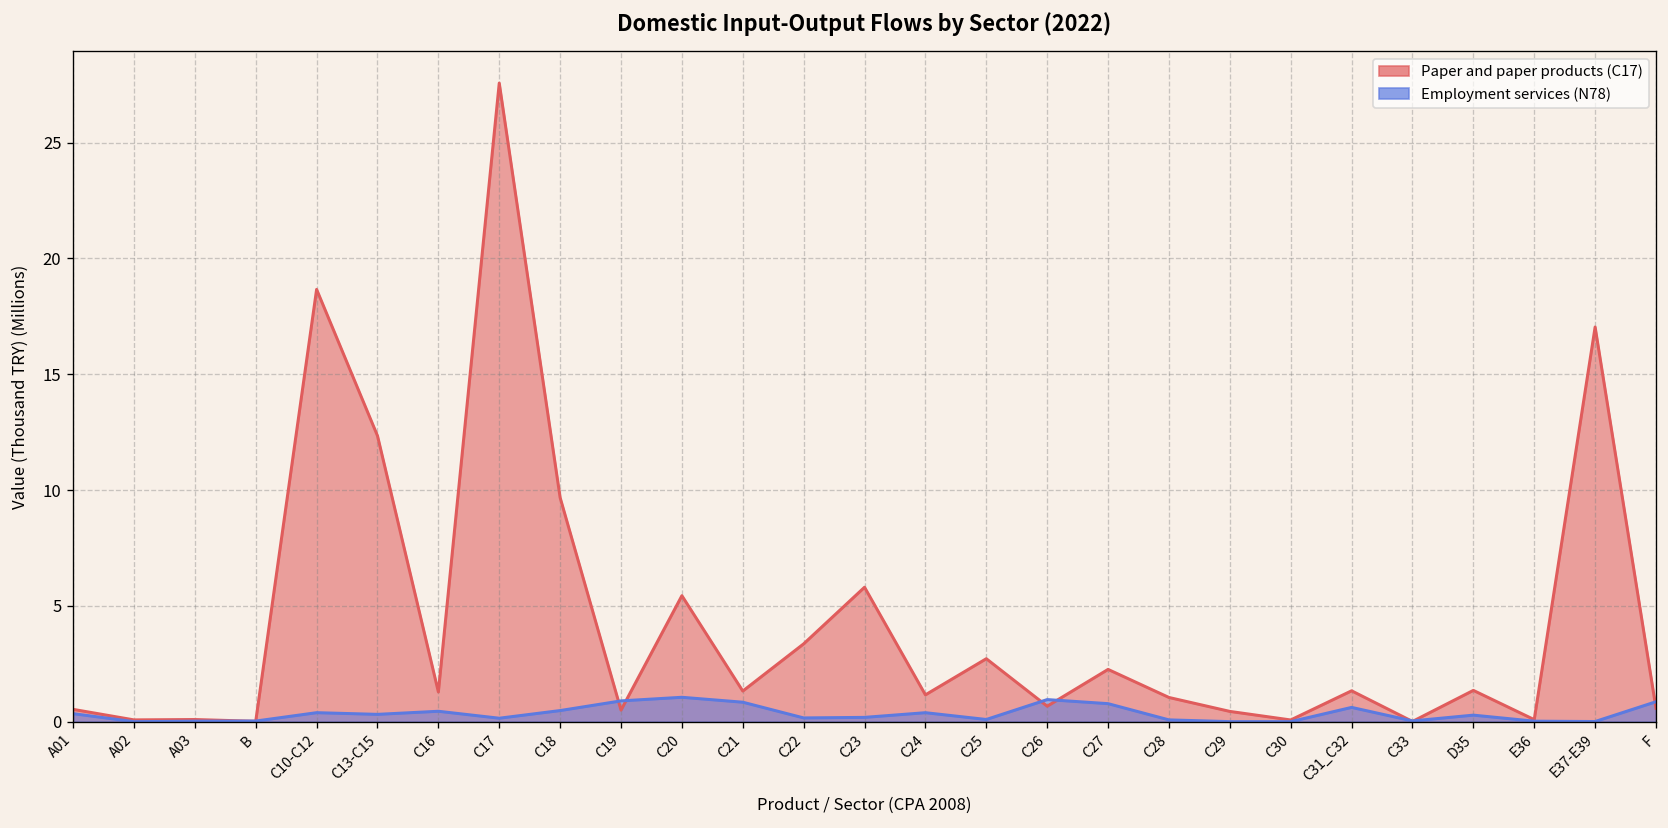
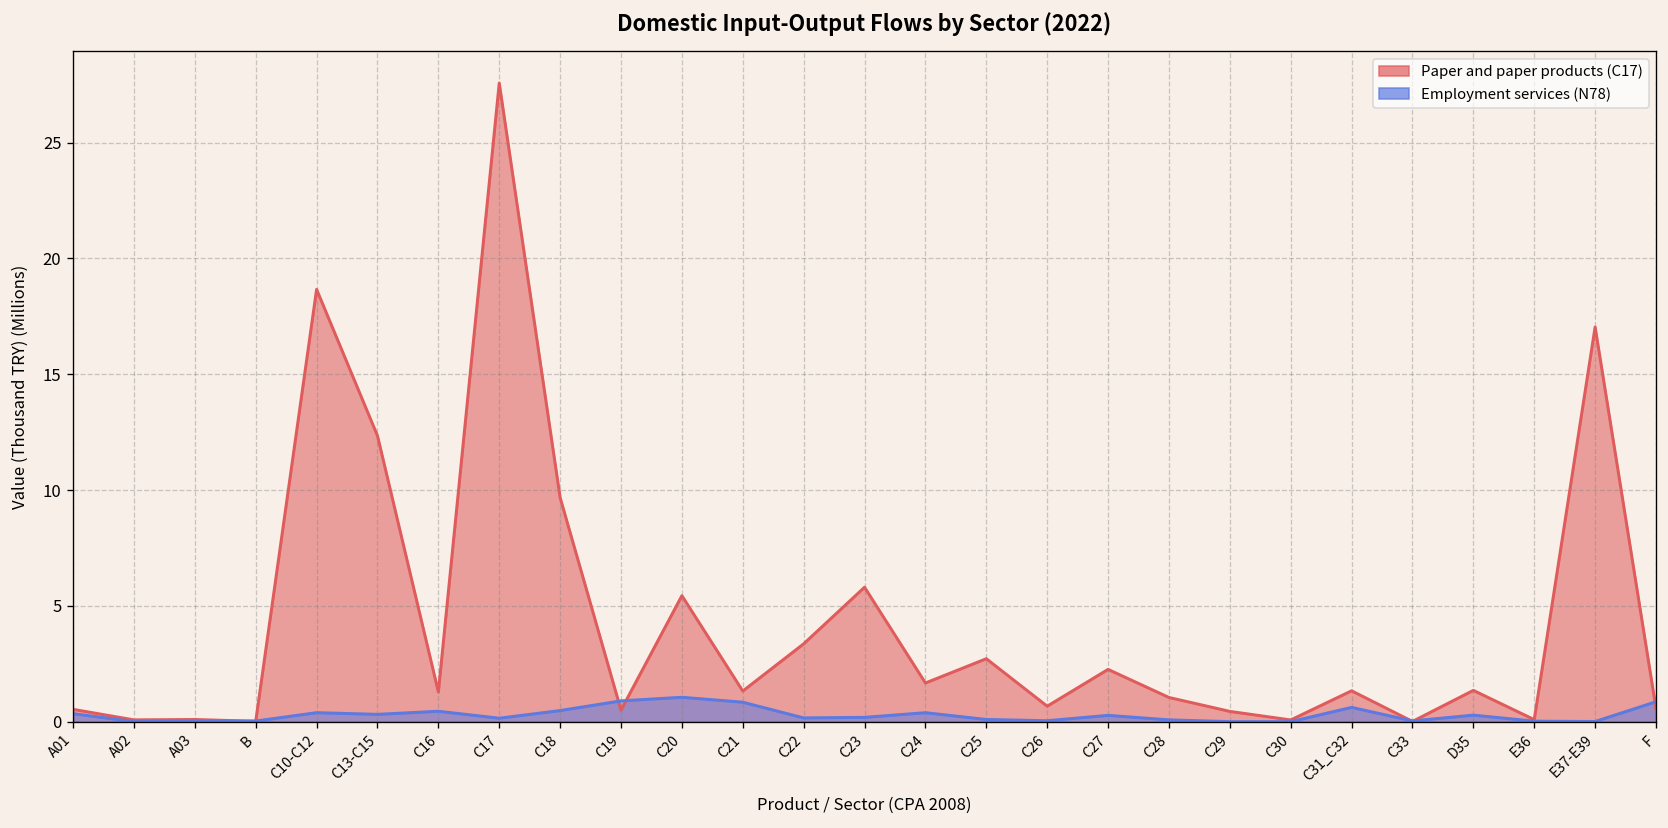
  {
    "Paper and paper products (C17)": {
      "A01": 0.5,
      "C10-C12": 18.7,
      "C13-C15": 12.3,
      "C16": 1.3,
      "C17": 27.6,
      "C18": 9.7,
      "C19": 0.5,
      "C20": 5.4,
      "C21": 1.3,
      "C22": 3.4,
      "C23": 5.8,
-     "C24": 1.2,
+     "C24": 1.7,
      "C25": 2.7,
      "C26": 0.7,
      "C27": 2.3,
      "C28": 1.0,
      "C29": 0.4,
      "C31_C32": 1.3,
      "D35": 1.3,
      "E37-E39": 17.0,
      "F": 0.6
    },
    "Employment services (N78)": {
      "A01": 0.3,
      "C10-C12": 0.4,
      "C13-C15": 0.3,
      "C16": 0.4,
      "C17": 0.1,
      "C18": 0.5,
      "C19": 0.9,
      "C20": 1.1,
      "C21": 0.8,
      "C22": 0.2,
      "C23": 0.2,
      "C24": 0.4,
      "C25": 0.1,
-     "C26": 1.0,
-     "C27": 0.8,
+     "C26": 0.0,
+     "C27": 0.3,
      "C28": 0.1,
      "C29": 0.0,
      "C31_C32": 0.6,
      "D35": 0.3,
      "E37-E39": 0.0,
      "F": 0.9
    }
  }
